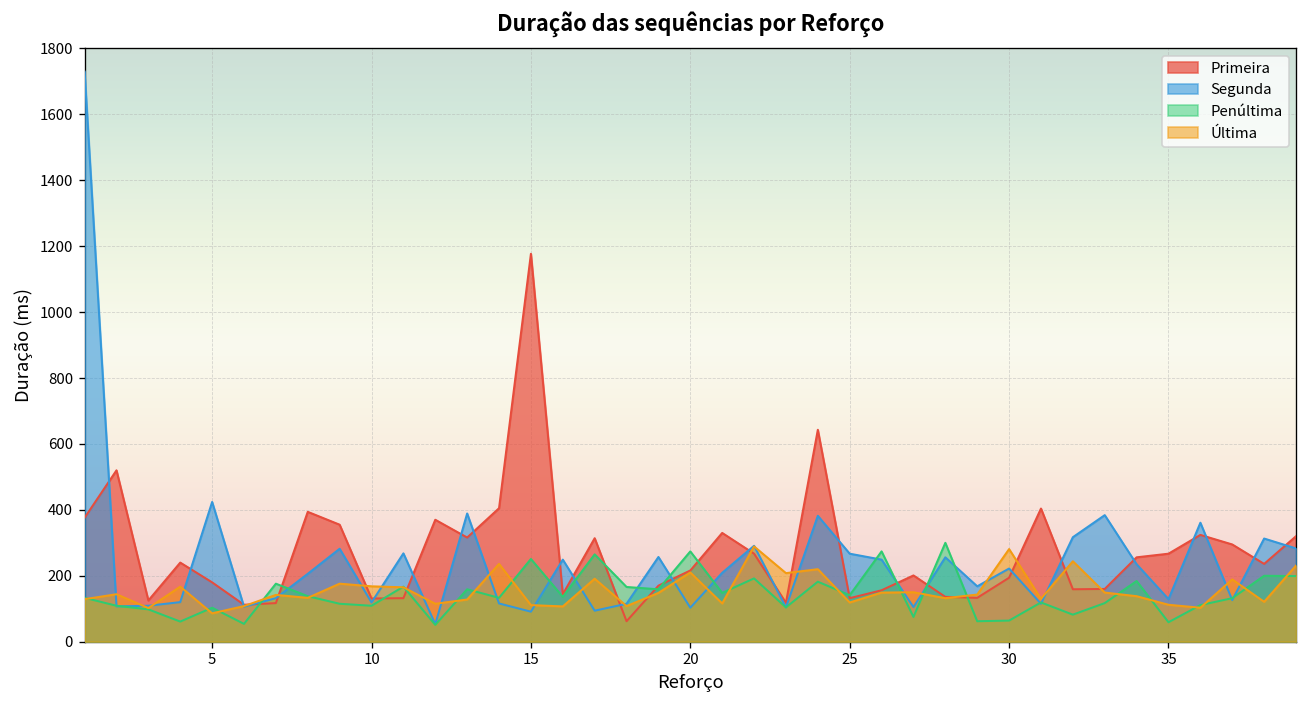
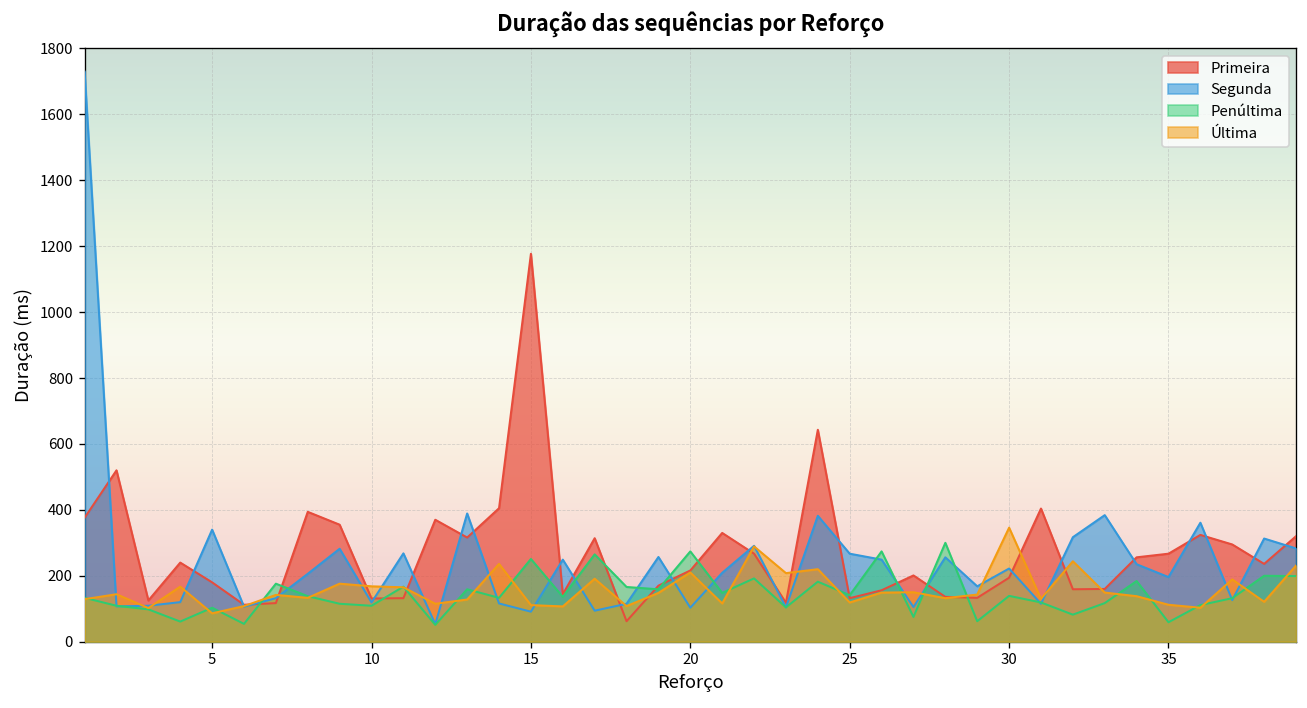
  {
    "Primeira": {
      "5": 180,
      "10": 130,
      "15": 1180,
      "30": 190,
      "35": 270
    },
    "Segunda": {
-     "5": 420,
+     "5": 340,
      "10": 120,
      "15": 90,
      "20": 100,
      "25": 270,
      "30": 220,
-     "35": 130
+     "35": 200
    },
    "Penúltima": {
      "5": 100,
      "10": 110,
      "15": 250,
      "20": 270,
-     "30": 60,
+     "30": 140,
      "35": 60
    },
    "Última": {
      "5": 90,
      "10": 170,
      "15": 110,
      "25": 120,
-     "30": 280,
+     "30": 350,
      "35": 110
    }
  }
